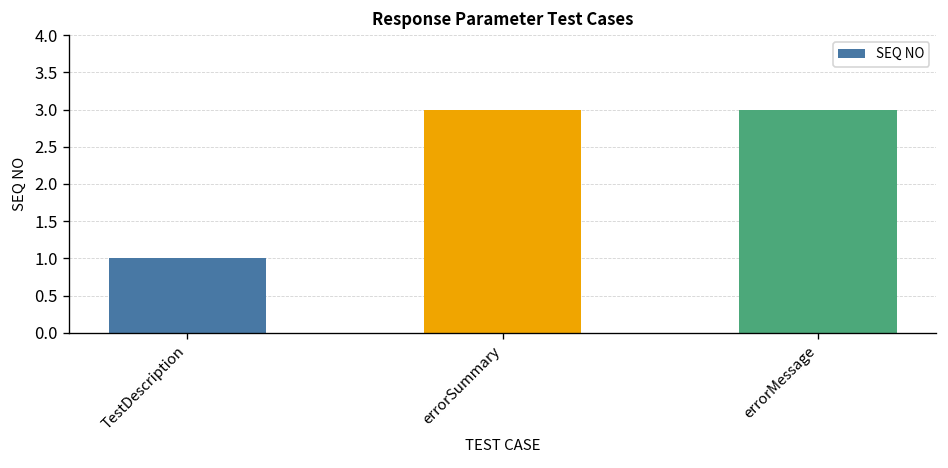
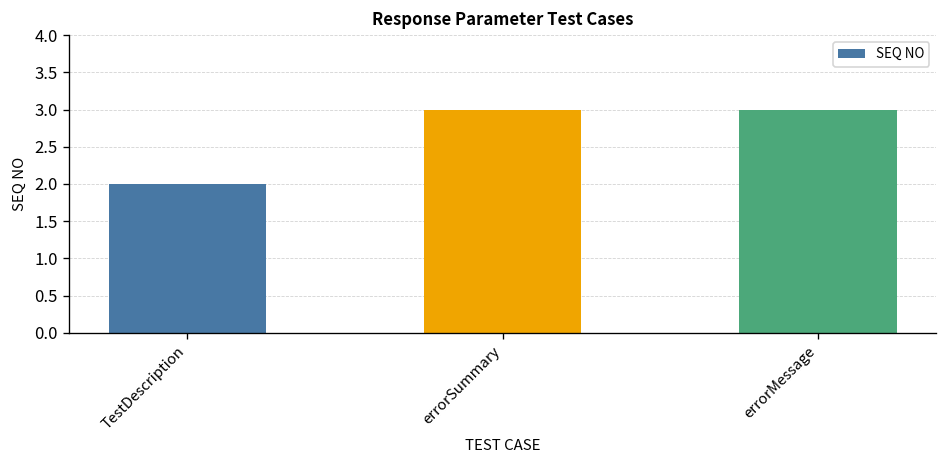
  {
-   "TestDescription": 1,
+   "TestDescription": 2,
    "errorSummary": 3,
    "errorMessage": 3
  }
